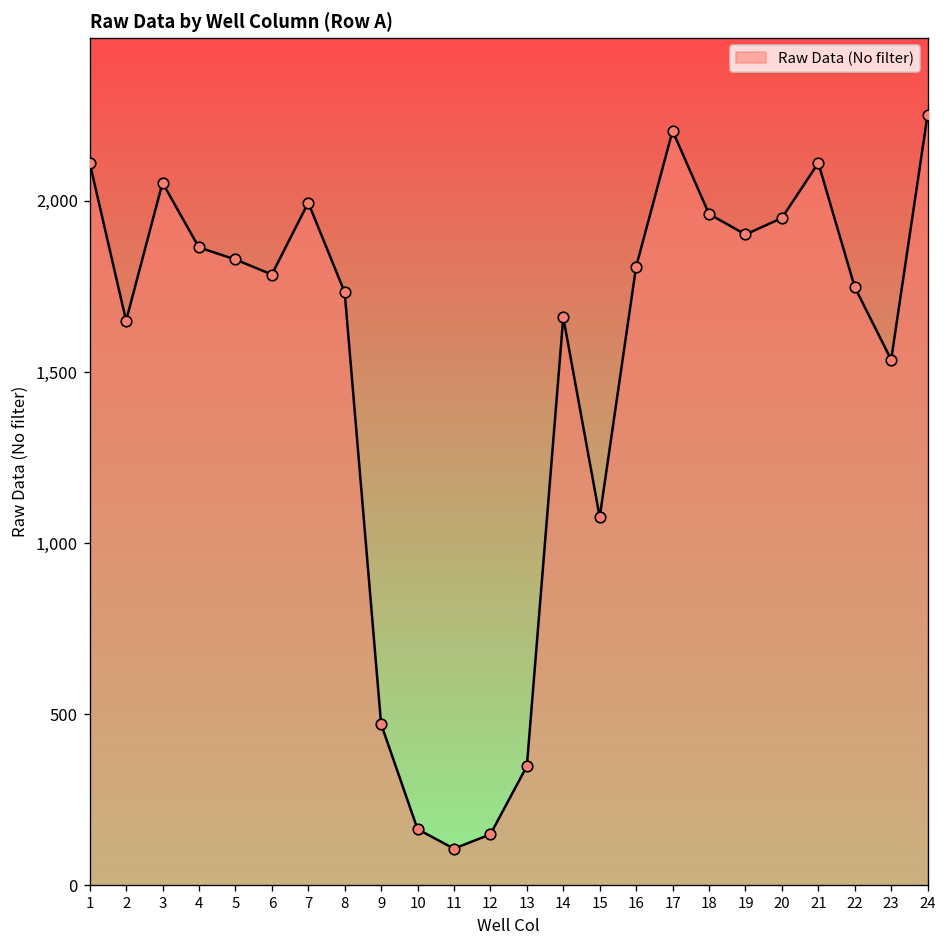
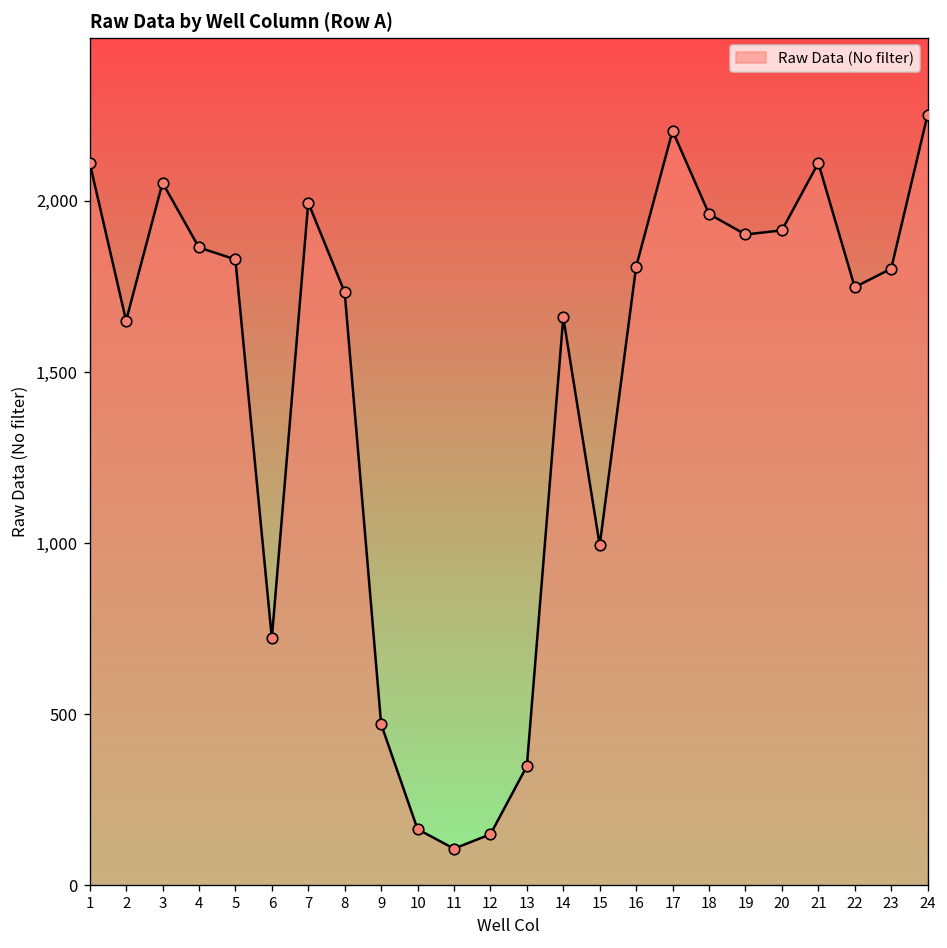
  {
    "1": "2,110",
    "2": "1,650",
    "3": "2,050",
    "4": "1,860",
    "5": "1,830",
-   "6": "1,790",
+   "6": "720",
    "7": "2,000",
    "8": "1,730",
    "9": "470",
    "10": "160",
    "11": "110",
    "12": "150",
    "13": "350",
    "14": "1,660",
-   "15": "1,080",
+   "15": "990",
    "16": "1,810",
    "17": "2,210",
    "18": "1,960",
    "19": "1,900",
-   "20": "1,950",
+   "20": "1,910",
    "21": "2,110",
    "22": "1,750",
-   "23": "1,540",
+   "23": "1,800",
    "24": "2,250"
  }
